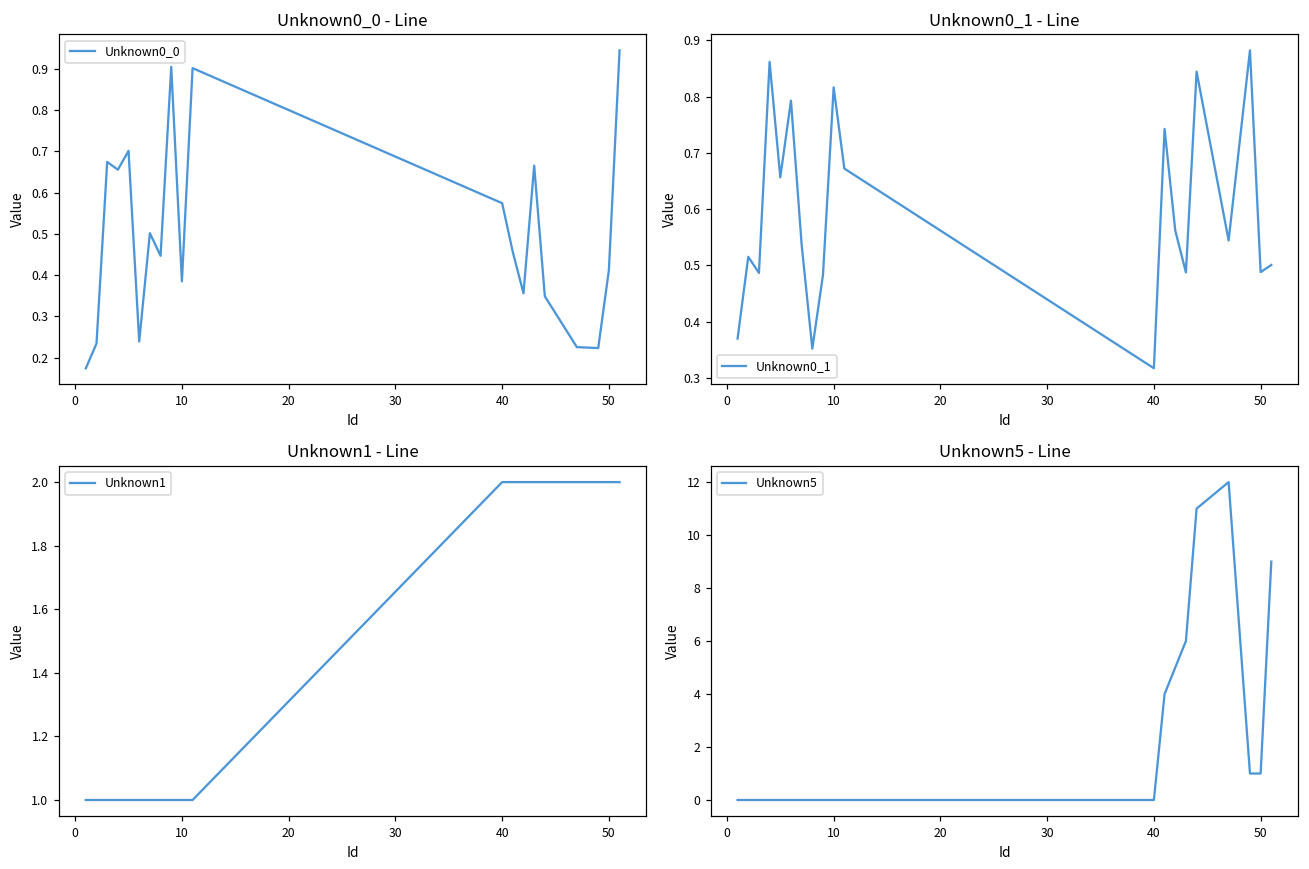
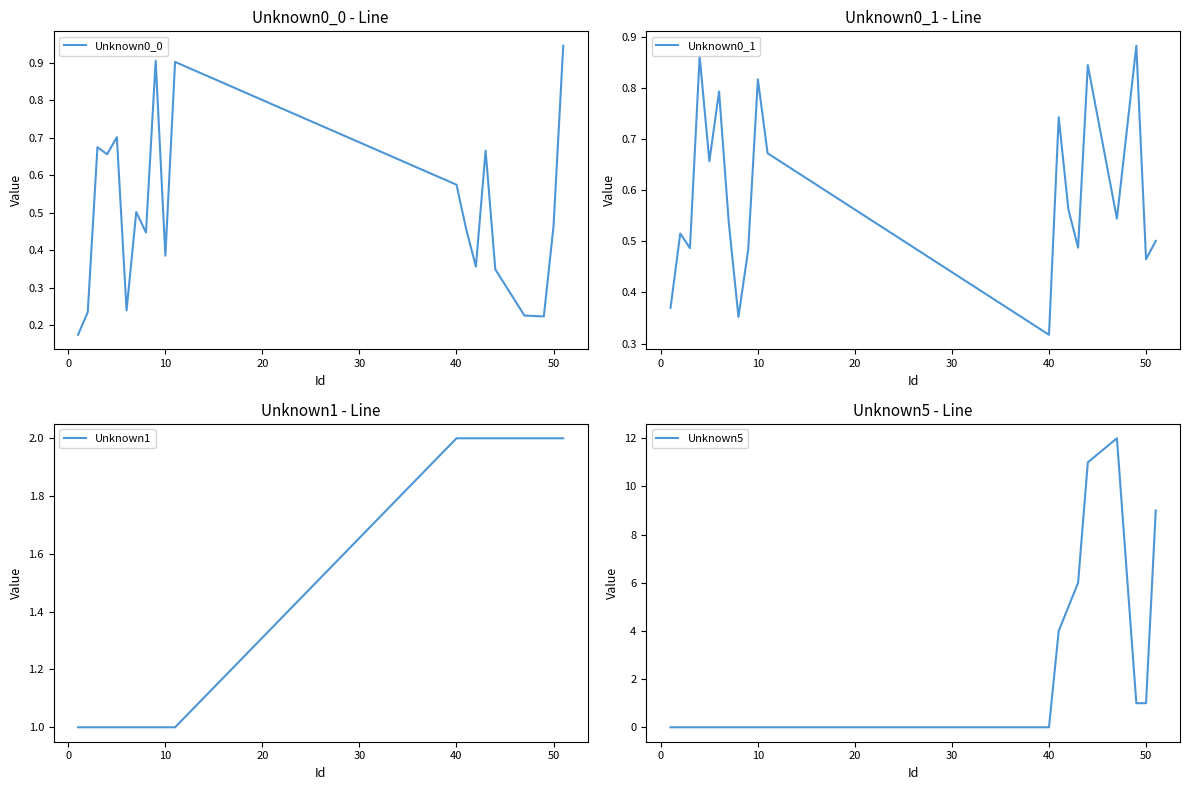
  {
    "Unknown0_0 - Line": {
      "10": 0.38,
      "40": 0.57,
-     "50": 0.41
+     "50": 0.46
    },
    "Unknown0_1 - Line": {
      "10": 0.82,
      "40": 0.32,
-     "50": 0.49
+     "50": 0.46
    },
    "Unknown1 - Line": {
      "10": 1.00,
      "40": 2.00,
      "50": 2.00
    },
    "Unknown5 - Line": {
      "10": 0.0,
      "40": 0.0,
      "50": 1.0
    }
  }
